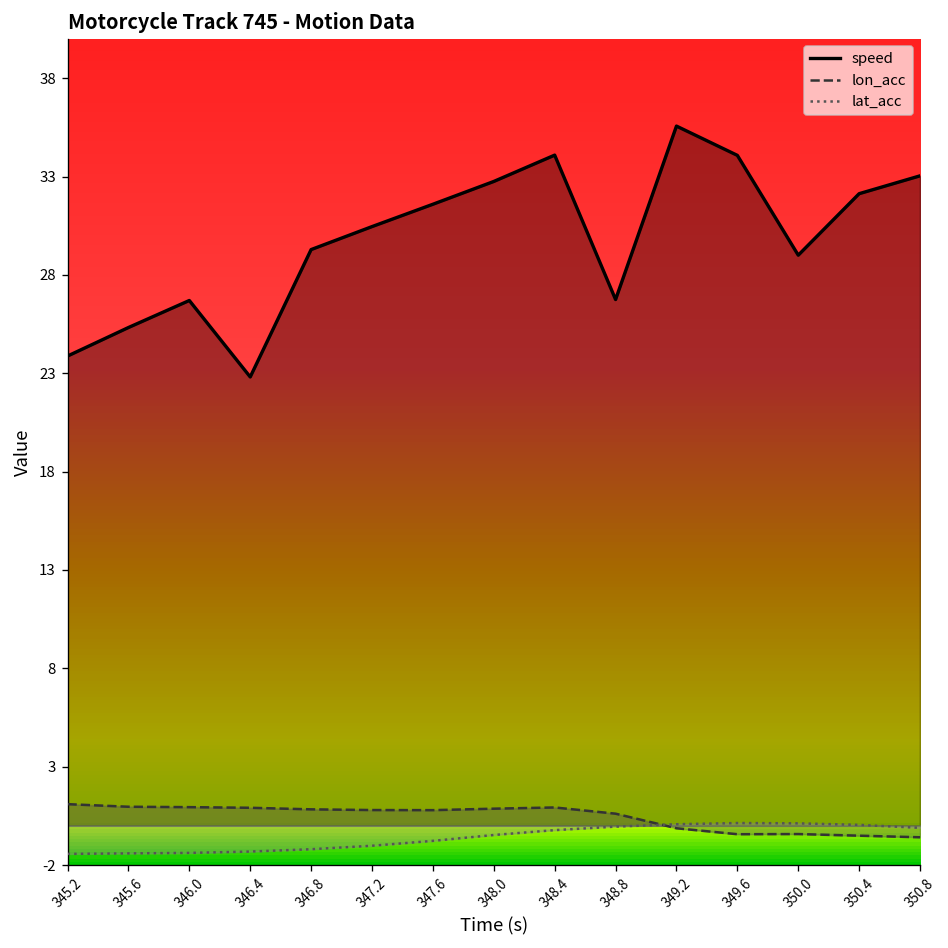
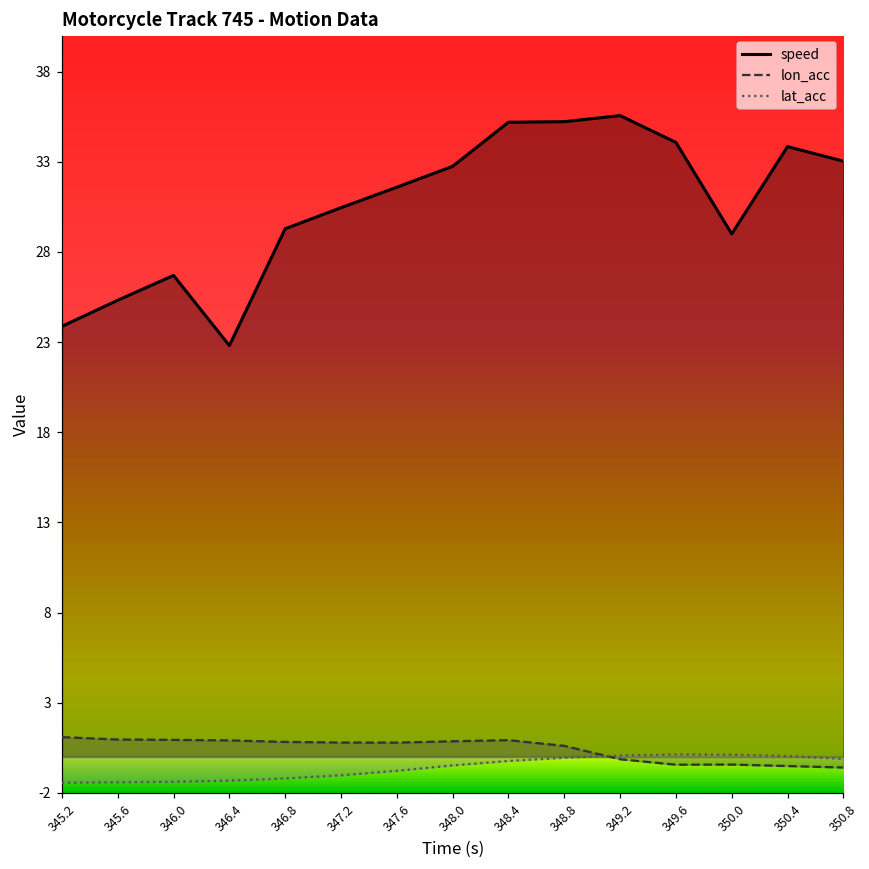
  {
    "speed": {
      "345.2": 23.9,
      "345.6": 25.3,
      "346.0": 26.7,
      "346.4": 22.8,
      "346.8": 29.3,
      "347.2": 30.5,
      "347.6": 31.6,
      "348.0": 32.7,
-     "348.4": 34.1,
-     "348.8": 26.7,
+     "348.4": 35.2,
+     "348.8": 35.2,
      "349.2": 35.6,
      "349.6": 34.1,
      "350.0": 29.0,
-     "350.4": 32.1,
+     "350.4": 33.8,
      "350.8": 33.0
    }
  }
